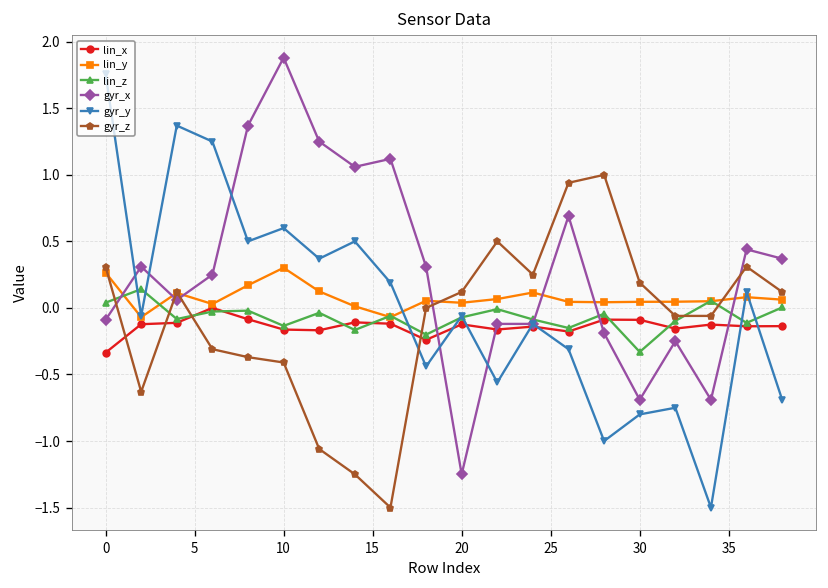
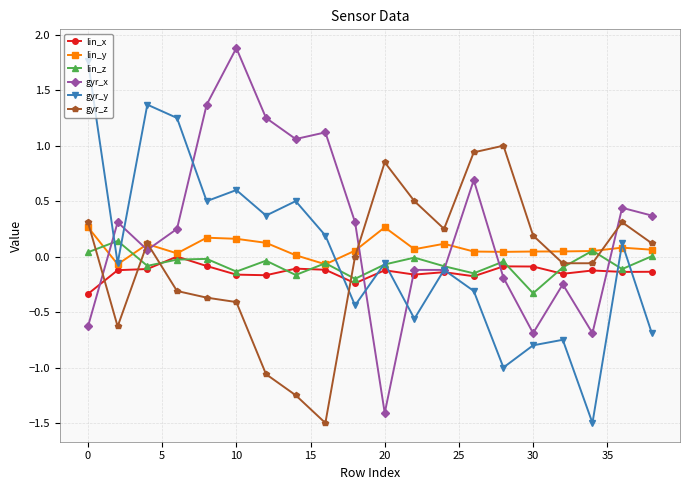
  {
    "lin_x": {
      "0": -0.34,
      "10": -0.16,
      "20": -0.12,
      "30": -0.09
    },
    "lin_y": {
      "0": 0.27,
-     "10": 0.30,
-     "20": 0.04,
+     "10": 0.16,
+     "20": 0.26,
      "30": 0.05
    },
    "lin_z": {
      "0": 0.04,
      "10": -0.13,
      "30": -0.33
    },
    "gyr_x": {
-     "0": -0.09,
+     "0": -0.63,
      "10": 1.88,
-     "20": -1.25,
+     "20": -1.41,
      "30": -0.69
    },
    "gyr_y": {
      "10": 0.60,
      "30": -0.80
    },
    "gyr_z": {
      "0": 0.31,
      "10": -0.41,
-     "20": 0.12,
+     "20": 0.85,
      "30": 0.19
    }
  }
